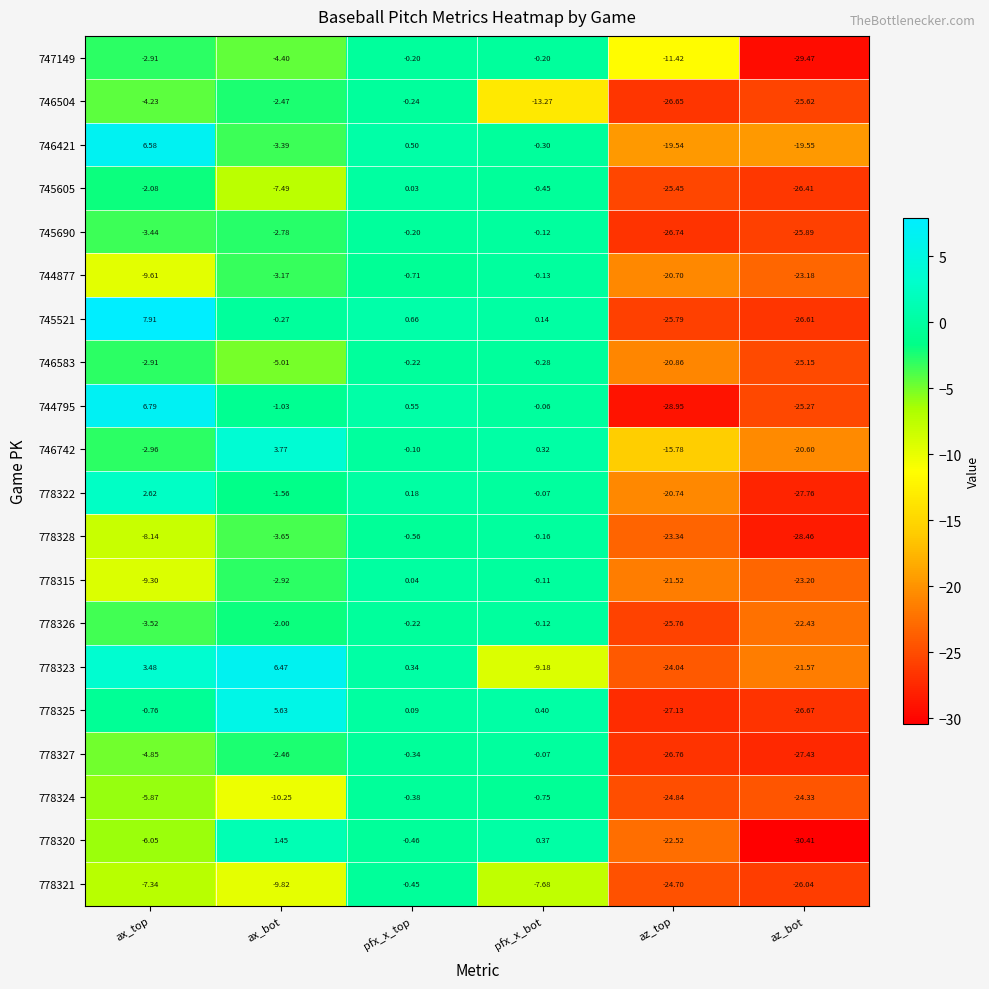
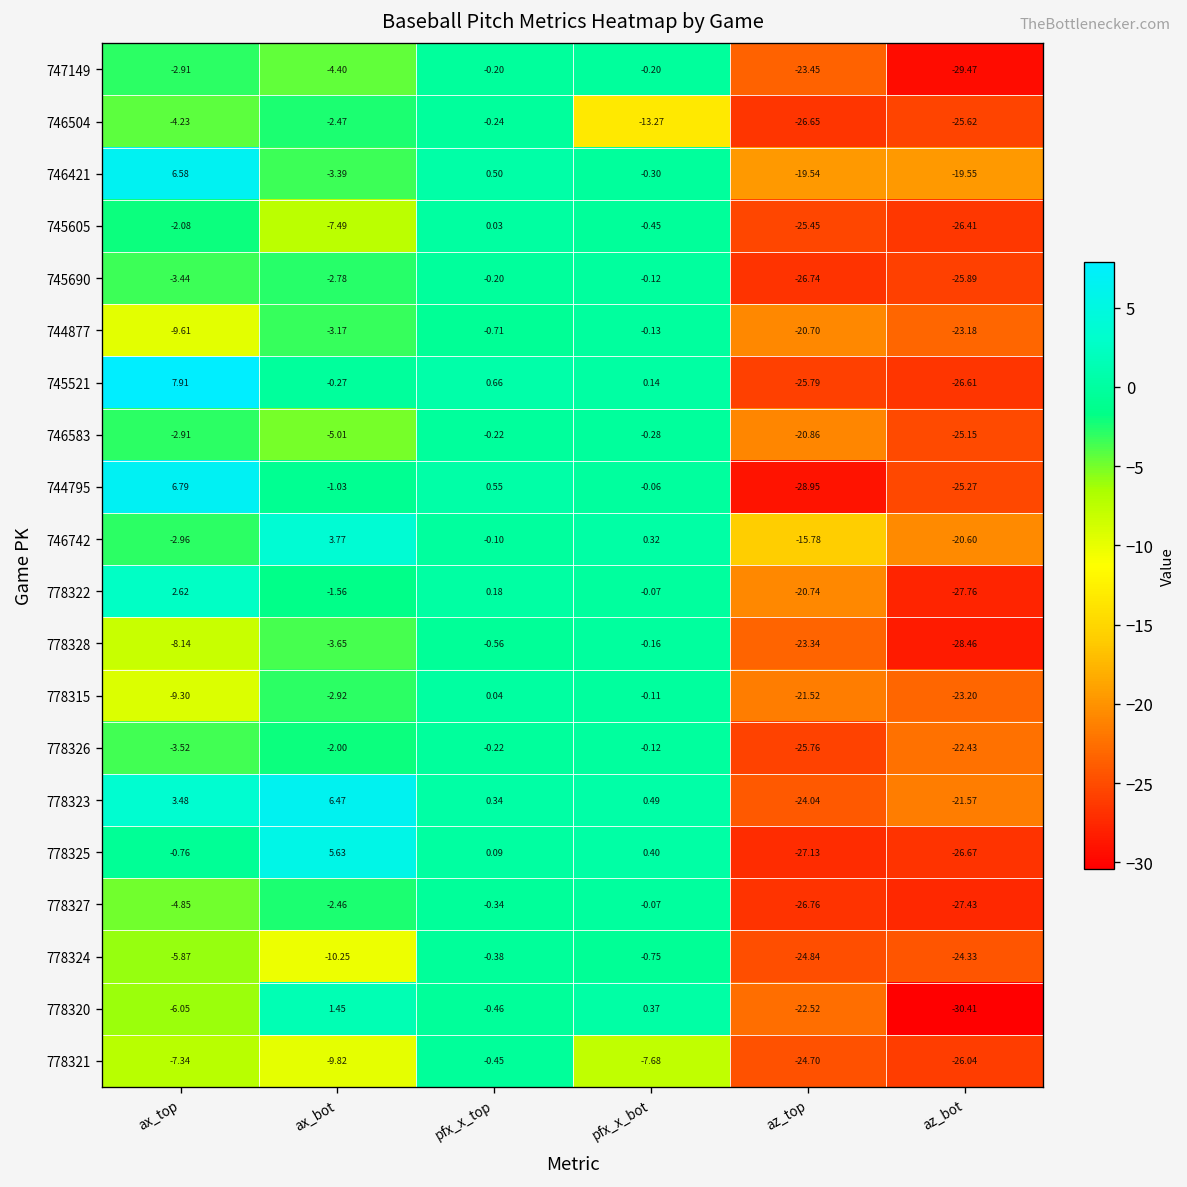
  {
    "747149": {
      "ax_top": -2.91,
      "ax_bot": -4.40,
      "pfx_x_top": -0.20,
      "pfx_x_bot": -0.20,
-     "az_top": -11.42,
+     "az_top": -23.45,
      "az_bot": -29.47
    },
    "746504": {
      "ax_top": -4.23,
      "ax_bot": -2.47,
      "pfx_x_top": -0.24,
      "pfx_x_bot": -13.27,
      "az_top": -26.65,
      "az_bot": -25.62
    },
    "746421": {
      "ax_top": 6.58,
      "ax_bot": -3.39,
      "pfx_x_top": 0.50,
      "pfx_x_bot": -0.30,
      "az_top": -19.54,
      "az_bot": -19.55
    },
    "745605": {
      "ax_top": -2.08,
      "ax_bot": -7.49,
      "pfx_x_top": 0.03,
      "pfx_x_bot": -0.45,
      "az_top": -25.45,
      "az_bot": -26.41
    },
    "745690": {
      "ax_top": -3.44,
      "ax_bot": -2.78,
      "pfx_x_top": -0.20,
      "pfx_x_bot": -0.12,
      "az_top": -26.74,
      "az_bot": -25.89
    },
    "744877": {
      "ax_top": -9.61,
      "ax_bot": -3.17,
      "pfx_x_top": -0.71,
      "pfx_x_bot": -0.13,
      "az_top": -20.70,
      "az_bot": -23.18
    },
    "745521": {
      "ax_top": 7.91,
      "ax_bot": -0.27,
      "pfx_x_top": 0.66,
      "pfx_x_bot": 0.14,
      "az_top": -25.79,
      "az_bot": -26.61
    },
    "746583": {
      "ax_top": -2.91,
      "ax_bot": -5.01,
      "pfx_x_top": -0.22,
      "pfx_x_bot": -0.28,
      "az_top": -20.86,
      "az_bot": -25.15
    },
    "744795": {
      "ax_top": 6.79,
      "ax_bot": -1.03,
      "pfx_x_top": 0.55,
      "pfx_x_bot": -0.06,
      "az_top": -28.95,
      "az_bot": -25.27
    },
    "746742": {
      "ax_top": -2.96,
      "ax_bot": 3.77,
      "pfx_x_top": -0.10,
      "pfx_x_bot": 0.32,
      "az_top": -15.78,
      "az_bot": -20.60
    },
    "778322": {
      "ax_top": 2.62,
      "ax_bot": -1.56,
      "pfx_x_top": 0.18,
      "pfx_x_bot": -0.07,
      "az_top": -20.74,
      "az_bot": -27.76
    },
    "778328": {
      "ax_top": -8.14,
      "ax_bot": -3.65,
      "pfx_x_top": -0.56,
      "pfx_x_bot": -0.16,
      "az_top": -23.34,
      "az_bot": -28.46
    },
    "778315": {
      "ax_top": -9.30,
      "ax_bot": -2.92,
      "pfx_x_top": 0.04,
      "pfx_x_bot": -0.11,
      "az_top": -21.52,
      "az_bot": -23.20
    },
    "778326": {
      "ax_top": -3.52,
      "ax_bot": -2.00,
      "pfx_x_top": -0.22,
      "pfx_x_bot": -0.12,
      "az_top": -25.76,
      "az_bot": -22.43
    },
    "778323": {
      "ax_top": 3.48,
      "ax_bot": 6.47,
      "pfx_x_top": 0.34,
-     "pfx_x_bot": -9.18,
+     "pfx_x_bot": 0.49,
      "az_top": -24.04,
      "az_bot": -21.57
    },
    "778325": {
      "ax_top": -0.76,
      "ax_bot": 5.63,
      "pfx_x_top": 0.09,
      "pfx_x_bot": 0.40,
      "az_top": -27.13,
      "az_bot": -26.67
    },
    "778327": {
      "ax_top": -4.85,
      "ax_bot": -2.46,
      "pfx_x_top": -0.34,
      "pfx_x_bot": -0.07,
      "az_top": -26.76,
      "az_bot": -27.43
    },
    "778324": {
      "ax_top": -5.87,
      "ax_bot": -10.25,
      "pfx_x_top": -0.38,
      "pfx_x_bot": -0.75,
      "az_top": -24.84,
      "az_bot": -24.33
    },
    "778320": {
      "ax_top": -6.05,
      "ax_bot": 1.45,
      "pfx_x_top": -0.46,
      "pfx_x_bot": 0.37,
      "az_top": -22.52,
      "az_bot": -30.41
    },
    "778321": {
      "ax_top": -7.34,
      "ax_bot": -9.82,
      "pfx_x_top": -0.45,
      "pfx_x_bot": -7.68,
      "az_top": -24.70,
      "az_bot": -26.04
    }
  }
